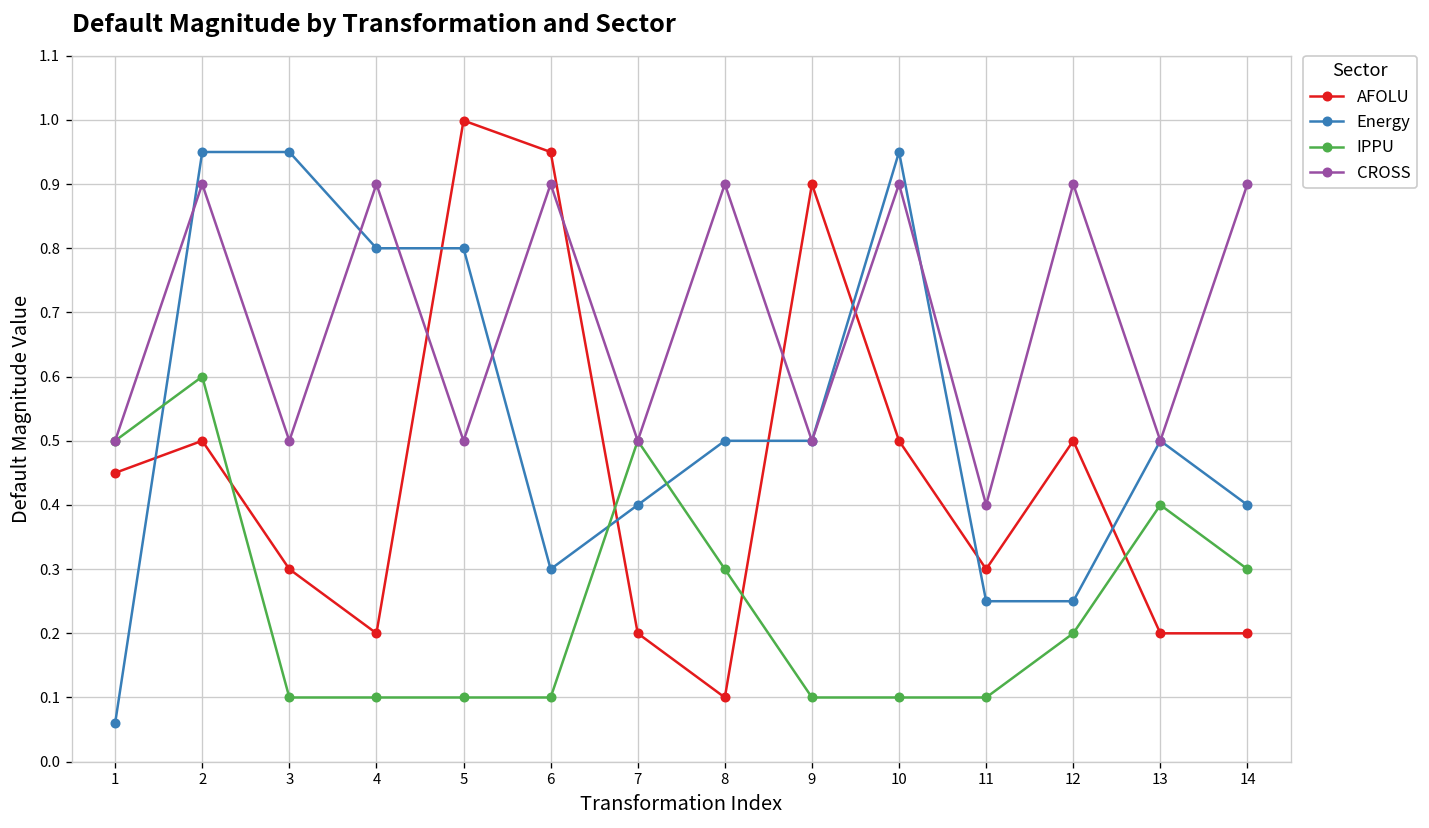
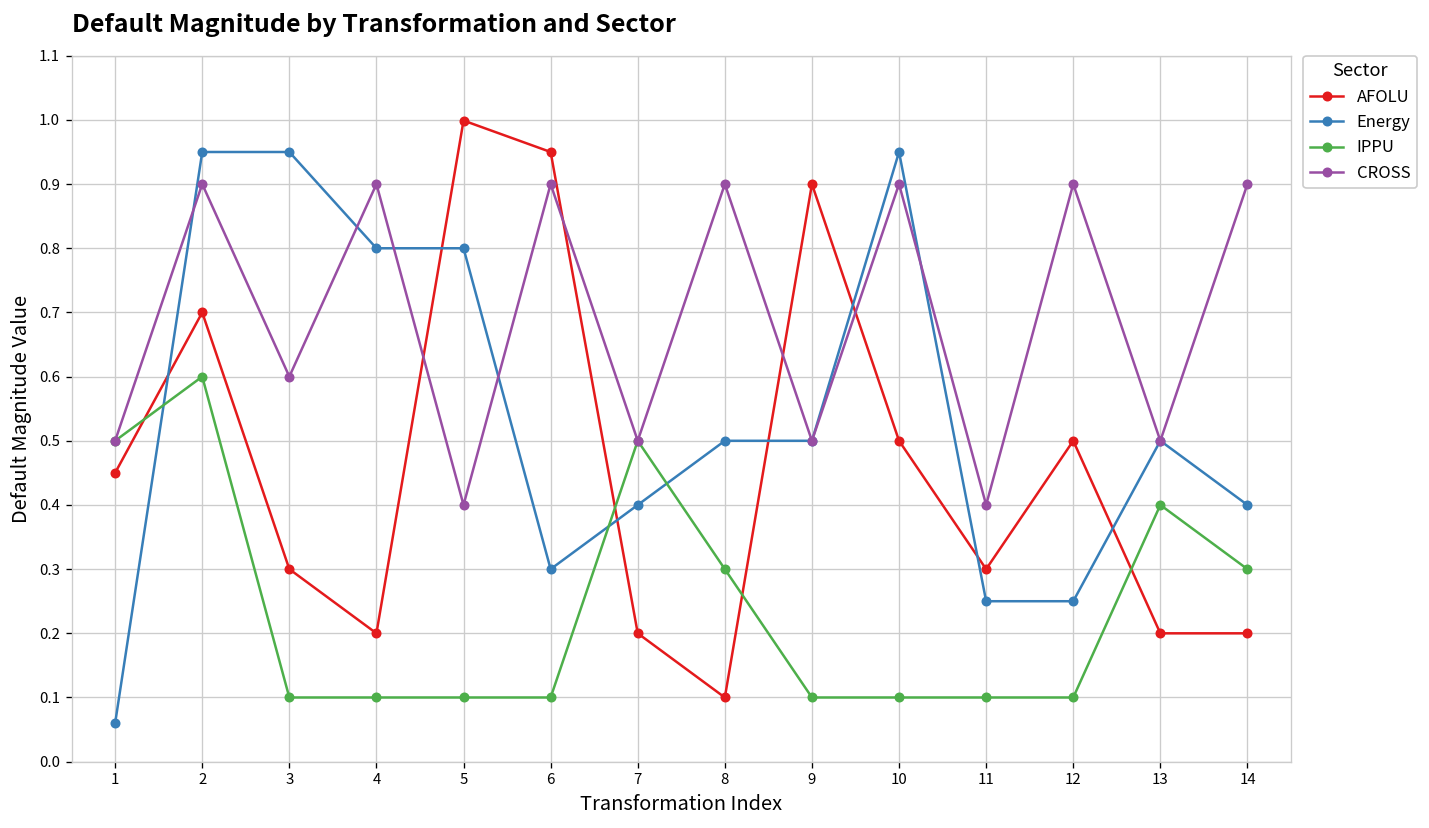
  {
    "AFOLU": {
      "1": 0.45,
-     "2": 0.5,
+     "2": 0.7,
      "3": 0.3,
      "4": 0.2,
      "5": 1.0,
      "6": 0.95,
      "7": 0.2,
      "8": 0.1,
      "9": 0.9,
      "10": 0.5,
      "11": 0.3,
      "12": 0.5,
      "13": 0.2,
      "14": 0.2
    },
    "Energy": {
      "1": 0.06,
      "2": 0.95,
      "3": 0.95,
      "4": 0.8,
      "5": 0.8,
      "6": 0.3,
      "7": 0.4,
      "8": 0.5,
      "10": 0.95,
      "11": 0.25,
      "12": 0.25,
      "14": 0.4
    },
    "IPPU": {
      "2": 0.6,
      "3": 0.1,
      "4": 0.1,
      "5": 0.1,
      "6": 0.1,
      "8": 0.3,
      "9": 0.1,
      "10": 0.1,
      "11": 0.1,
-     "12": 0.2,
+     "12": 0.1,
      "13": 0.4,
      "14": 0.3
    },
    "CROSS": {
      "2": 0.9,
-     "3": 0.5,
+     "3": 0.6,
      "4": 0.9,
-     "5": 0.5,
+     "5": 0.4,
      "6": 0.9,
      "8": 0.9,
      "10": 0.9,
      "11": 0.4,
      "12": 0.9,
      "14": 0.9
    }
  }
